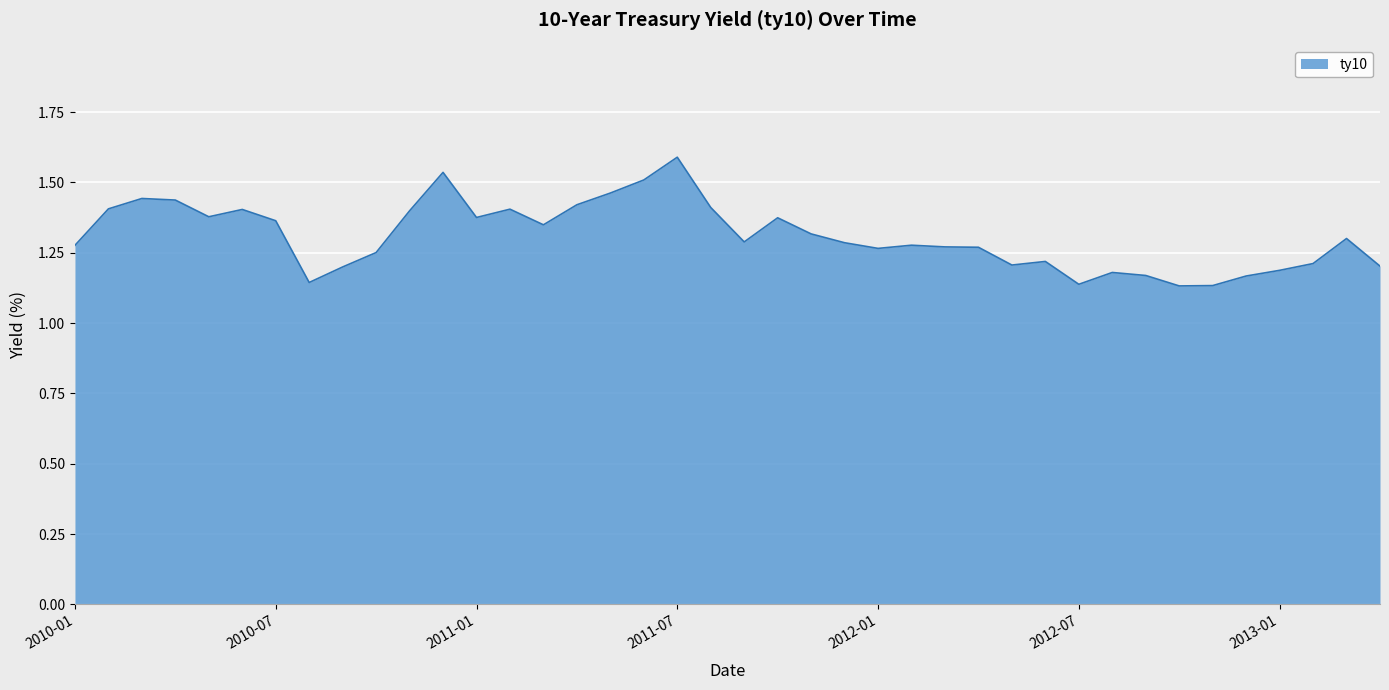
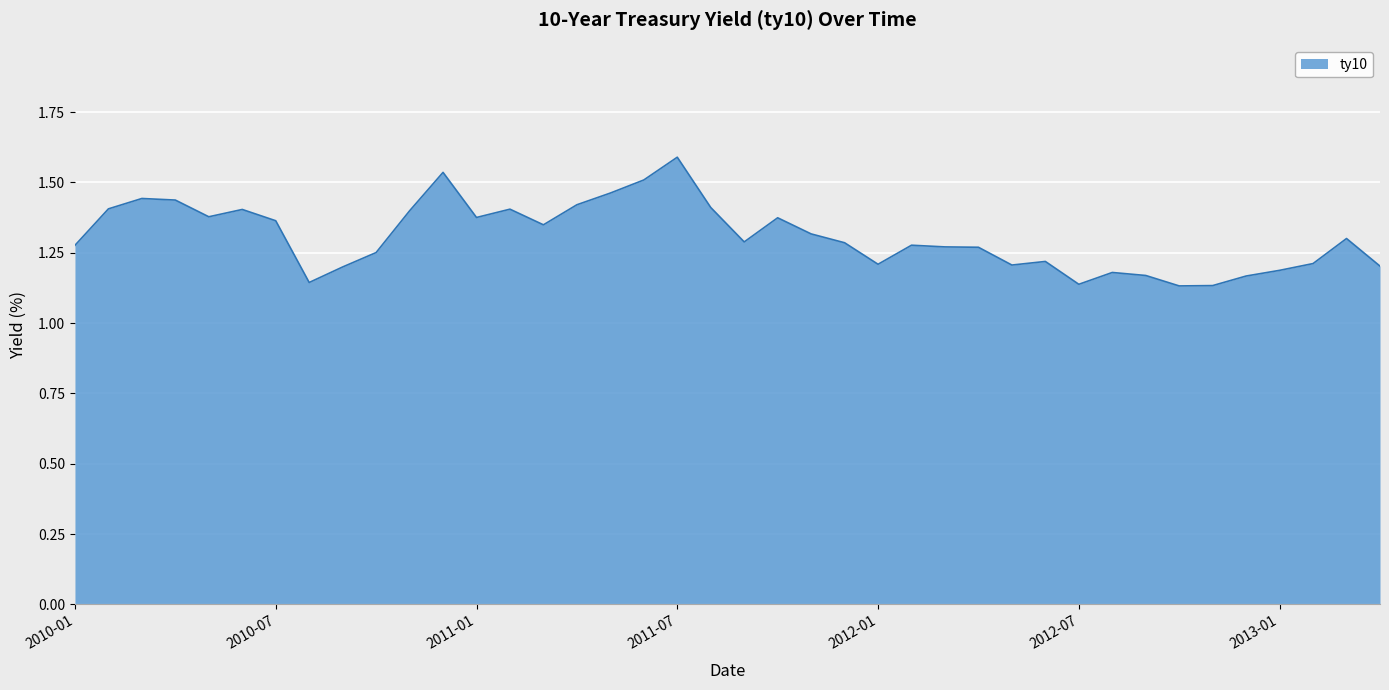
  {
    "2010-01": 1.28,
    "2010-07": 1.36,
    "2011-01": 1.38,
    "2011-07": 1.59,
-   "2012-01": 1.27,
+   "2012-01": 1.21,
    "2012-07": 1.14,
    "2013-01": 1.19
  }
